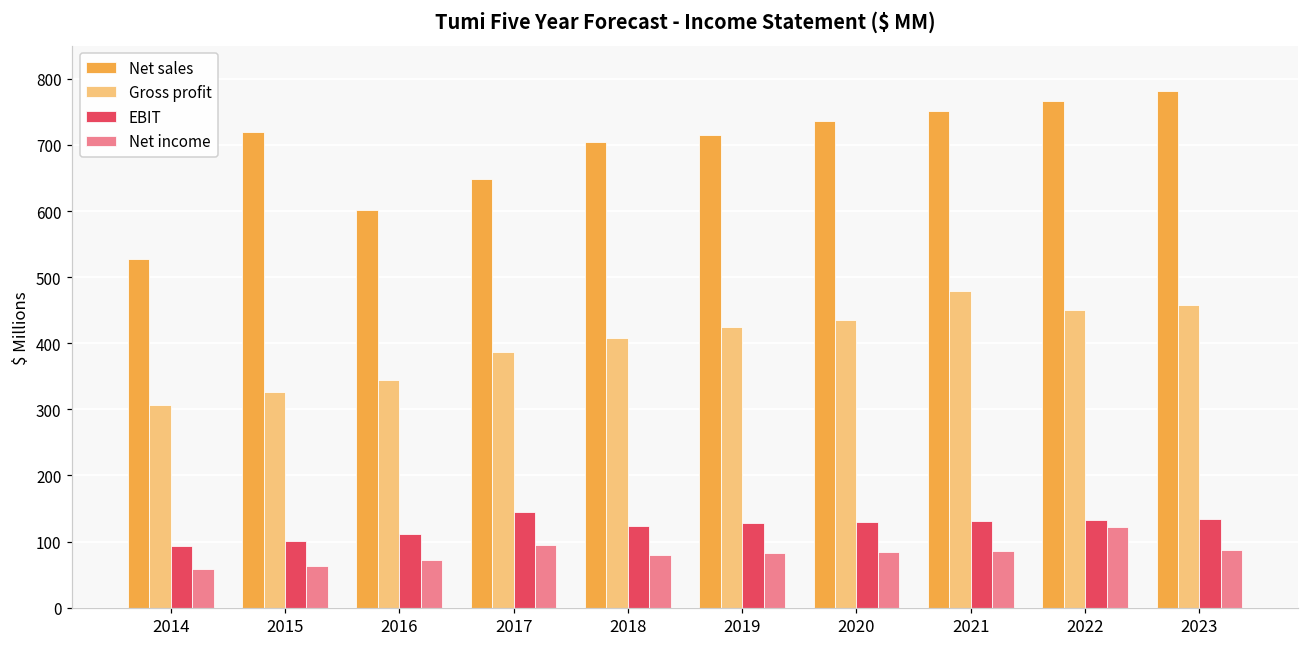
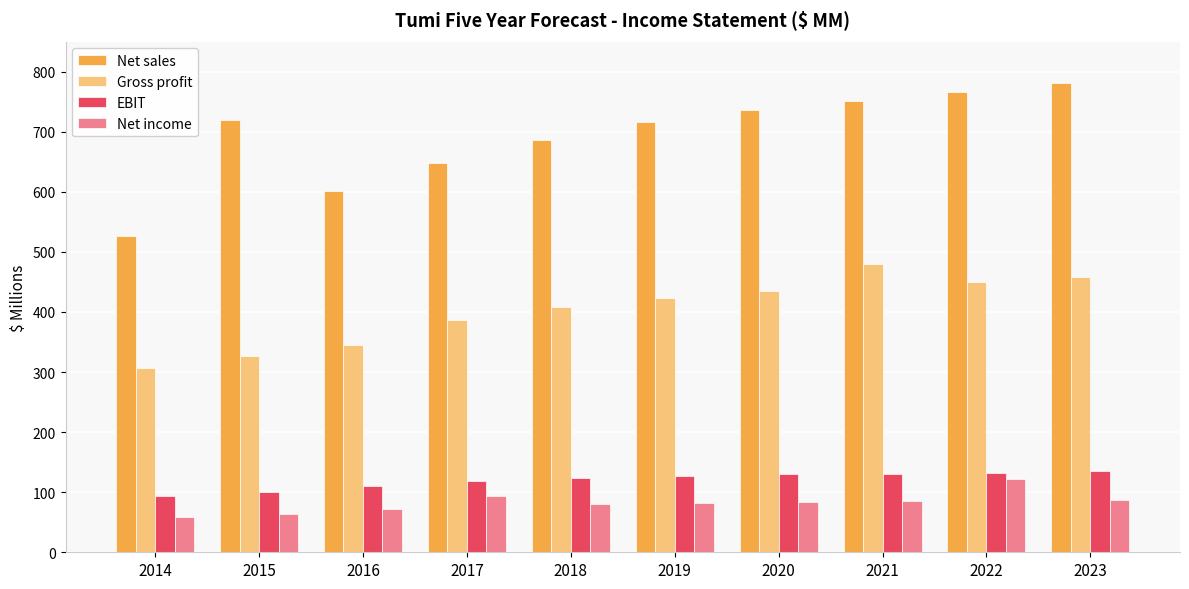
  {
    "Net sales": {
      "2014": 530,
      "2015": 720,
      "2016": 600,
      "2017": 650,
-     "2018": 700,
+     "2018": 690,
      "2019": 720,
      "2020": 740,
      "2021": 750,
      "2022": 770,
      "2023": 780
    },
    "Gross profit": {
      "2014": 310,
      "2015": 330,
      "2016": 340,
      "2017": 390,
      "2018": 410,
      "2019": 420,
      "2020": 430,
      "2021": 480,
      "2022": 450,
      "2023": 460
    },
    "EBIT": {
      "2014": 90,
      "2015": 100,
      "2016": 110,
-     "2017": 150,
+     "2017": 120,
      "2018": 120,
      "2019": 130,
      "2020": 130,
      "2021": 130,
      "2022": 130,
      "2023": 130
    },
    "Net income": {
      "2014": 60,
      "2015": 60,
      "2016": 70,
      "2017": 90,
      "2018": 80,
      "2019": 80,
      "2020": 80,
      "2021": 80,
      "2022": 120,
      "2023": 90
    }
  }
